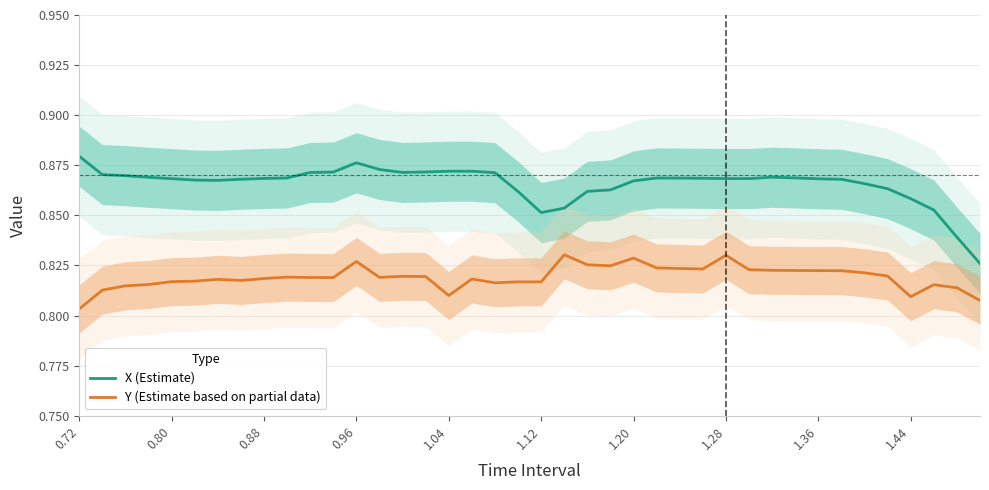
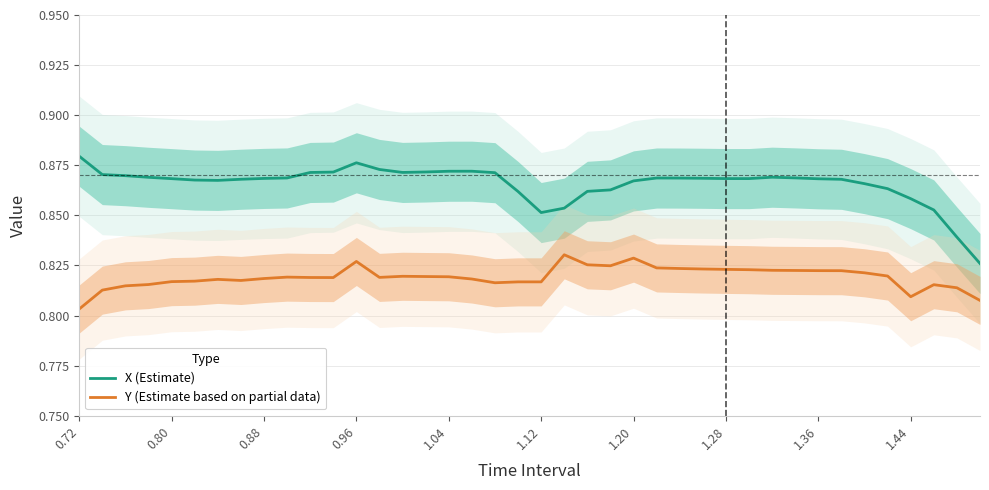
  {
    "Y (Estimate based on partial data)": {
      "0.72": 0.803,
      "0.80": 0.817,
      "0.88": 0.818,
      "0.96": 0.827,
-     "1.04": 0.810,
+     "1.04": 0.819,
      "1.12": 0.817,
      "1.20": 0.829,
-     "1.28": 0.830,
+     "1.28": 0.823,
      "1.36": 0.822,
      "1.44": 0.809
    }
  }
